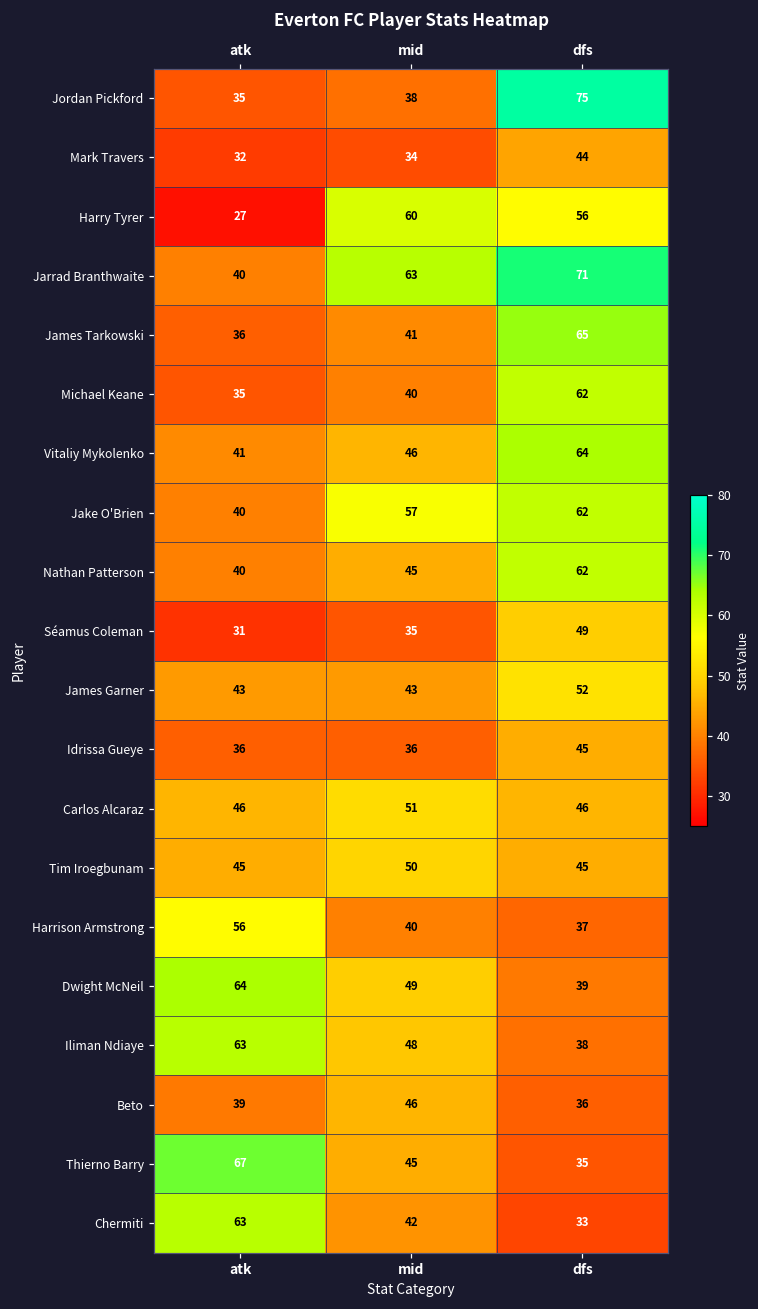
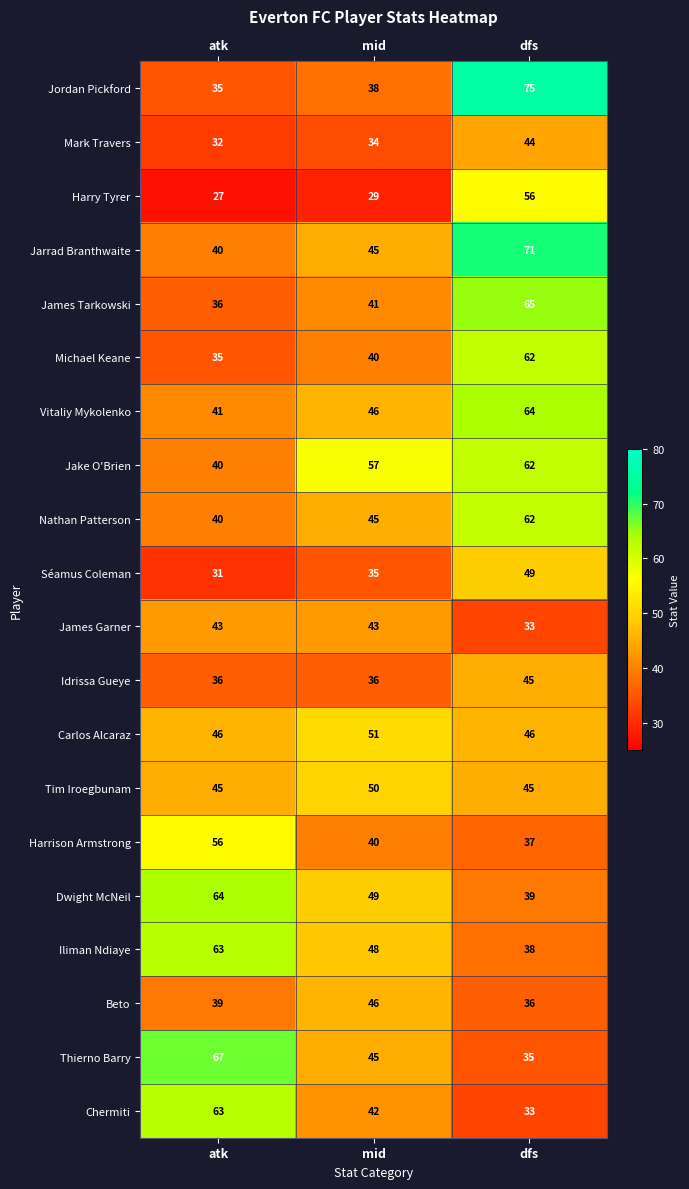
  {
    "Jordan Pickford": {
      "atk": 35,
      "mid": 38,
      "dfs": 75
    },
    "Mark Travers": {
      "atk": 32,
      "mid": 34,
      "dfs": 44
    },
    "Harry Tyrer": {
      "atk": 27,
-     "mid": 60,
+     "mid": 29,
      "dfs": 56
    },
    "Jarrad Branthwaite": {
      "atk": 40,
-     "mid": 63,
+     "mid": 45,
      "dfs": 71
    },
    "James Tarkowski": {
      "atk": 36,
      "mid": 41,
      "dfs": 65
    },
    "Michael Keane": {
      "atk": 35,
      "mid": 40,
      "dfs": 62
    },
    "Vitaliy Mykolenko": {
      "atk": 41,
      "mid": 46,
      "dfs": 64
    },
    "Jake O'Brien": {
      "atk": 40,
      "mid": 57,
      "dfs": 62
    },
    "Nathan Patterson": {
      "atk": 40,
      "mid": 45,
      "dfs": 62
    },
    "Séamus Coleman": {
      "atk": 31,
      "mid": 35,
      "dfs": 49
    },
    "James Garner": {
      "atk": 43,
      "mid": 43,
-     "dfs": 52
+     "dfs": 33
    },
    "Idrissa Gueye": {
      "atk": 36,
      "mid": 36,
      "dfs": 45
    },
    "Carlos Alcaraz": {
      "atk": 46,
      "mid": 51,
      "dfs": 46
    },
    "Tim Iroegbunam": {
      "atk": 45,
      "mid": 50,
      "dfs": 45
    },
    "Harrison Armstrong": {
      "atk": 56,
      "mid": 40,
      "dfs": 37
    },
    "Dwight McNeil": {
      "atk": 64,
      "mid": 49,
      "dfs": 39
    },
    "Iliman Ndiaye": {
      "atk": 63,
      "mid": 48,
      "dfs": 38
    },
    "Beto": {
      "atk": 39,
      "mid": 46,
      "dfs": 36
    },
    "Thierno Barry": {
      "atk": 67,
      "mid": 45,
      "dfs": 35
    },
    "Chermiti": {
      "atk": 63,
      "mid": 42,
      "dfs": 33
    }
  }
